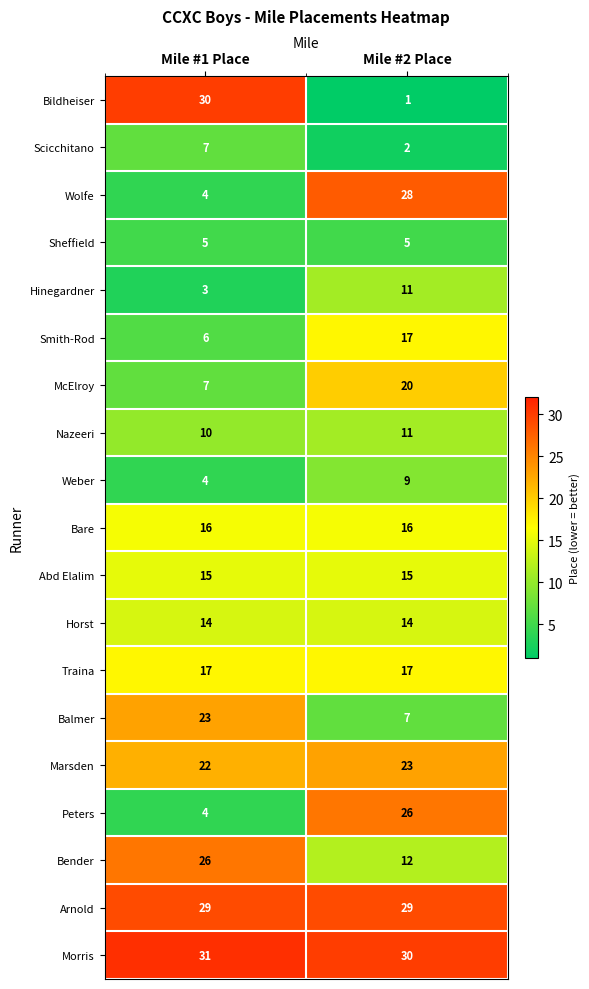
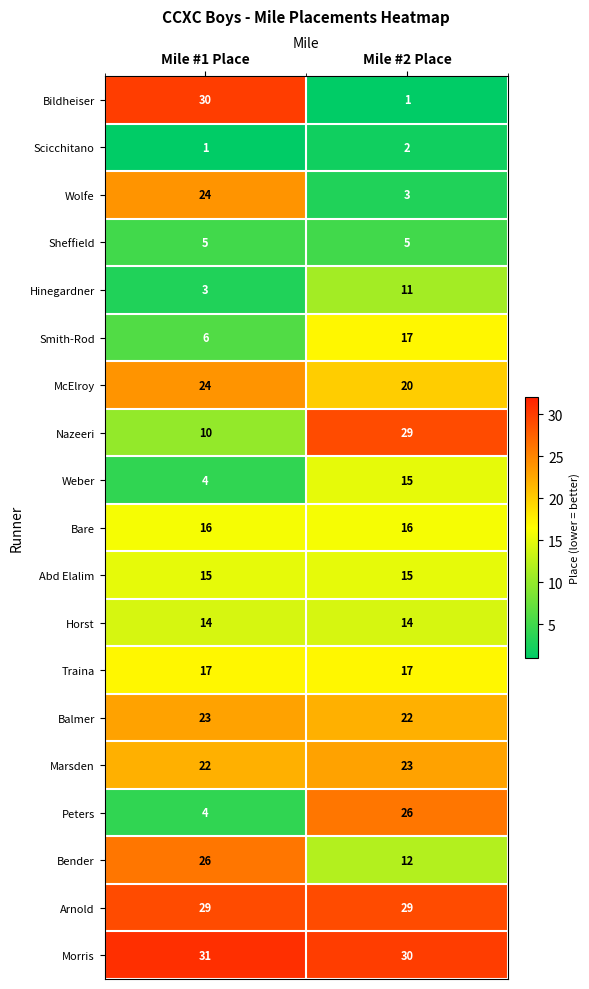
  {
    "Bildheiser": {
      "Mile #1 Place": 30,
      "Mile #2 Place": 1
    },
    "Scicchitano": {
-     "Mile #1 Place": 7,
+     "Mile #1 Place": 1,
      "Mile #2 Place": 2
    },
    "Wolfe": {
-     "Mile #1 Place": 4,
-     "Mile #2 Place": 28
+     "Mile #1 Place": 24,
+     "Mile #2 Place": 3
    },
    "Sheffield": {
      "Mile #1 Place": 5,
      "Mile #2 Place": 5
    },
    "Hinegardner": {
      "Mile #1 Place": 3,
      "Mile #2 Place": 11
    },
    "Smith-Rod": {
      "Mile #1 Place": 6,
      "Mile #2 Place": 17
    },
    "McElroy": {
-     "Mile #1 Place": 7,
+     "Mile #1 Place": 24,
      "Mile #2 Place": 20
    },
    "Nazeeri": {
      "Mile #1 Place": 10,
-     "Mile #2 Place": 11
+     "Mile #2 Place": 29
    },
    "Weber": {
      "Mile #1 Place": 4,
-     "Mile #2 Place": 9
+     "Mile #2 Place": 15
    },
    "Bare": {
      "Mile #1 Place": 16,
      "Mile #2 Place": 16
    },
    "Abd Elalim": {
      "Mile #1 Place": 15,
      "Mile #2 Place": 15
    },
    "Horst": {
      "Mile #1 Place": 14,
      "Mile #2 Place": 14
    },
    "Traina": {
      "Mile #1 Place": 17,
      "Mile #2 Place": 17
    },
    "Balmer": {
      "Mile #1 Place": 23,
-     "Mile #2 Place": 7
+     "Mile #2 Place": 22
    },
    "Marsden": {
      "Mile #1 Place": 22,
      "Mile #2 Place": 23
    },
    "Peters": {
      "Mile #1 Place": 4,
      "Mile #2 Place": 26
    },
    "Bender": {
      "Mile #1 Place": 26,
      "Mile #2 Place": 12
    },
    "Arnold": {
      "Mile #1 Place": 29,
      "Mile #2 Place": 29
    },
    "Morris": {
      "Mile #1 Place": 31,
      "Mile #2 Place": 30
    }
  }
